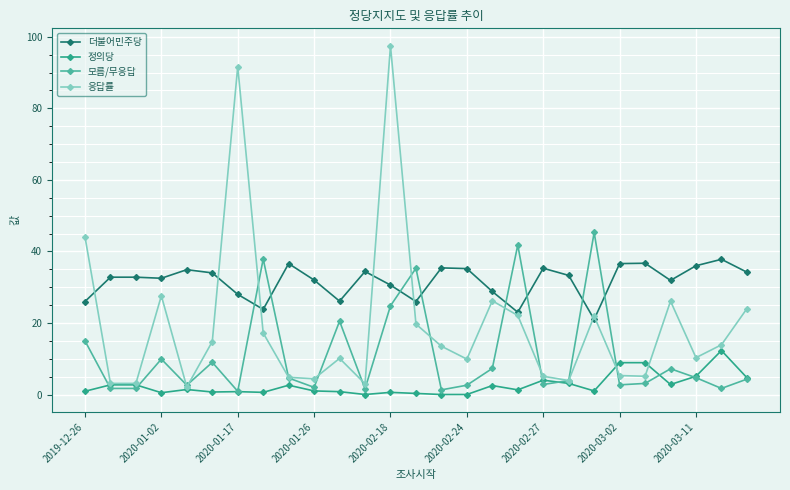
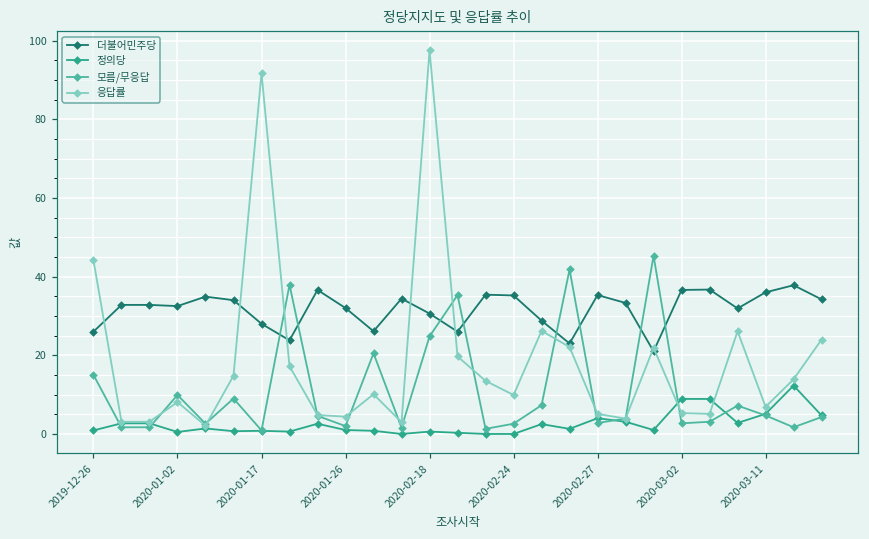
  {
    "응답률": {
      "2019-12-26": 44,
-     "2020-01-02": 28,
+     "2020-01-02": 8,
      "2020-01-17": 92,
      "2020-02-18": 98,
      "2020-02-27": 5,
-     "2020-03-11": 10
+     "2020-03-11": 7
    }
  }
